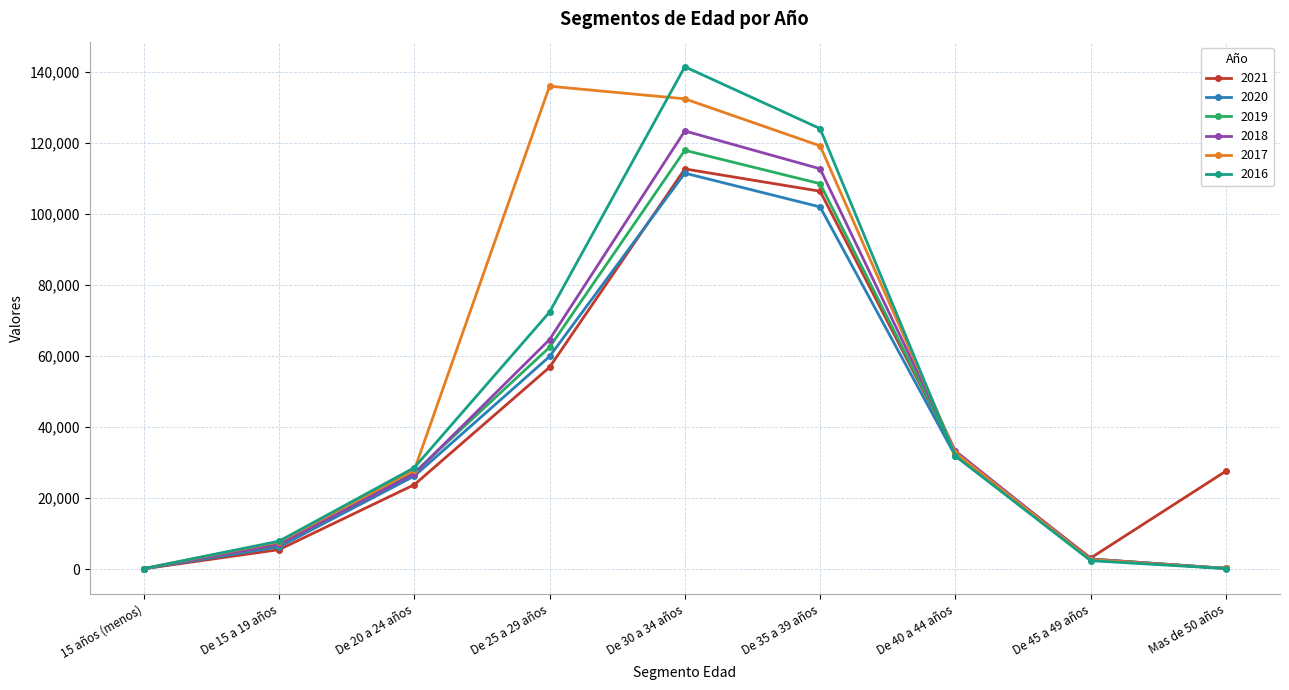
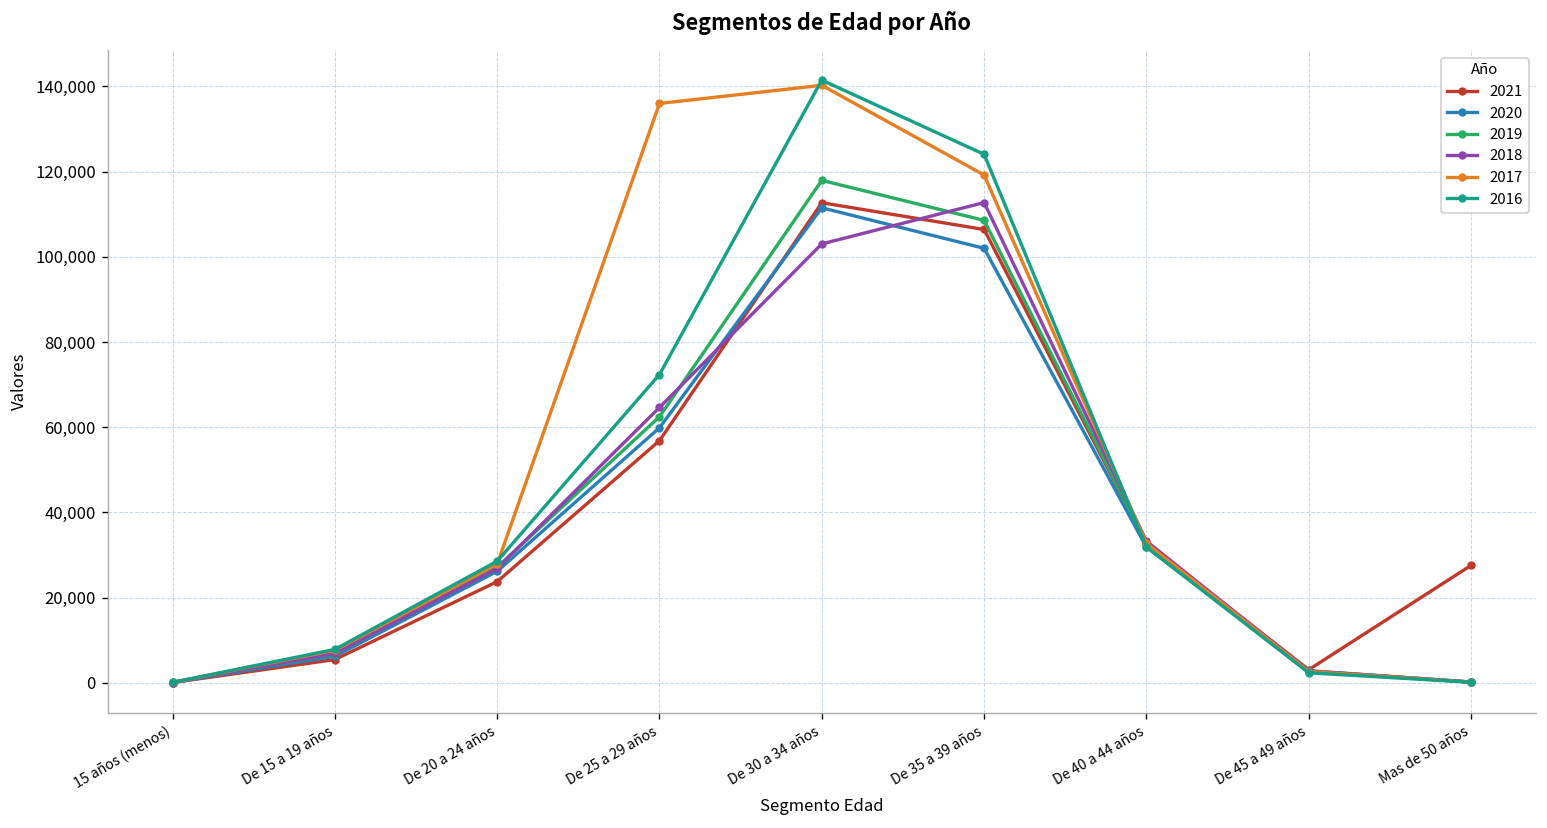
  {
    "2021": {
      "De 15 a 19 años": "5,000",
      "De 20 a 24 años": "24,000",
      "De 25 a 29 años": "57,000",
      "De 30 a 34 años": "113,000",
      "De 35 a 39 años": "106,000",
      "Mas de 50 años": "28,000"
    },
    "2020": {
      "De 25 a 29 años": "60,000",
      "De 30 a 34 años": "112,000",
      "De 35 a 39 años": "102,000"
    },
    "2018": {
      "De 25 a 29 años": "65,000",
-     "De 30 a 34 años": "123,000",
+     "De 30 a 34 años": "103,000",
      "De 35 a 39 años": "113,000"
    },
    "2017": {
      "De 25 a 29 años": "136,000",
-     "De 30 a 34 años": "132,000",
+     "De 30 a 34 años": "140,000",
      "De 35 a 39 años": "119,000"
    }
  }
